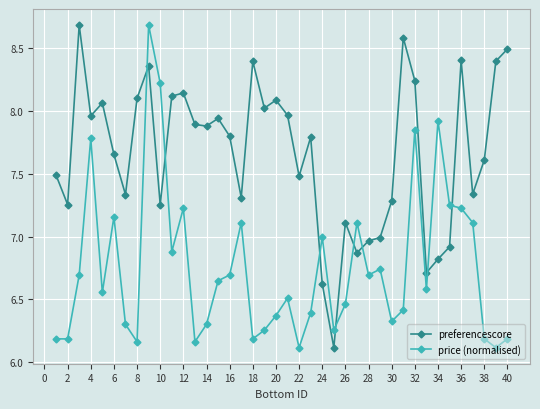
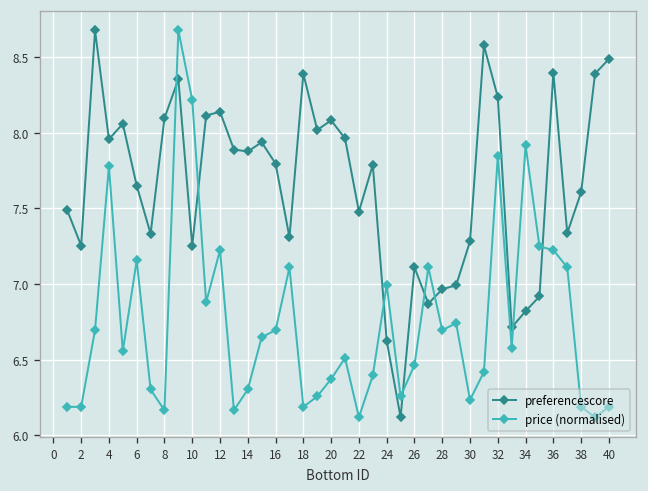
  {
    "preferencescore": {
      "2": 7.25,
      "4": 7.96,
      "6": 7.65,
      "8": 8.10,
      "10": 7.25,
      "12": 8.14,
      "14": 7.88,
      "16": 7.80,
      "18": 8.39,
      "20": 8.08,
      "22": 7.48,
      "24": 6.63,
      "26": 7.11,
      "28": 6.97,
      "30": 7.28,
      "32": 8.24,
      "34": 6.82,
      "36": 8.40,
      "38": 7.61,
      "40": 8.49
    },
    "price (normalised)": {
      "2": 6.19,
      "4": 7.78,
      "6": 7.16,
      "8": 6.16,
      "10": 8.22,
      "12": 7.23,
      "14": 6.30,
      "16": 6.69,
      "18": 6.19,
      "20": 6.37,
      "22": 6.12,
      "24": 6.99,
      "26": 6.46,
      "28": 6.69,
-     "30": 6.33,
+     "30": 6.23,
      "32": 7.85,
      "34": 7.92,
      "36": 7.23
    }
  }
